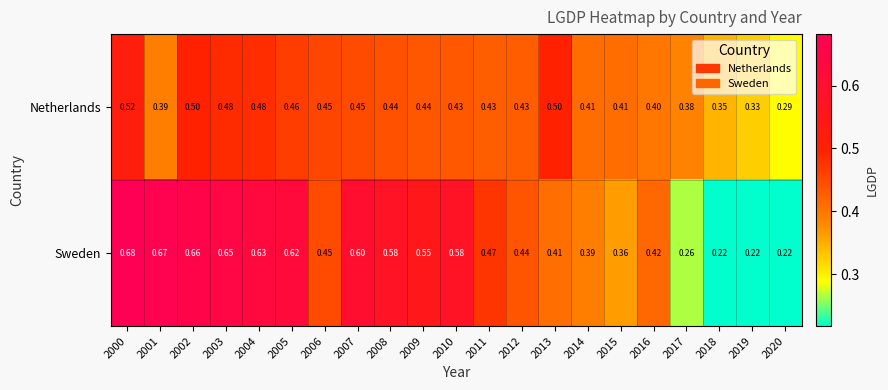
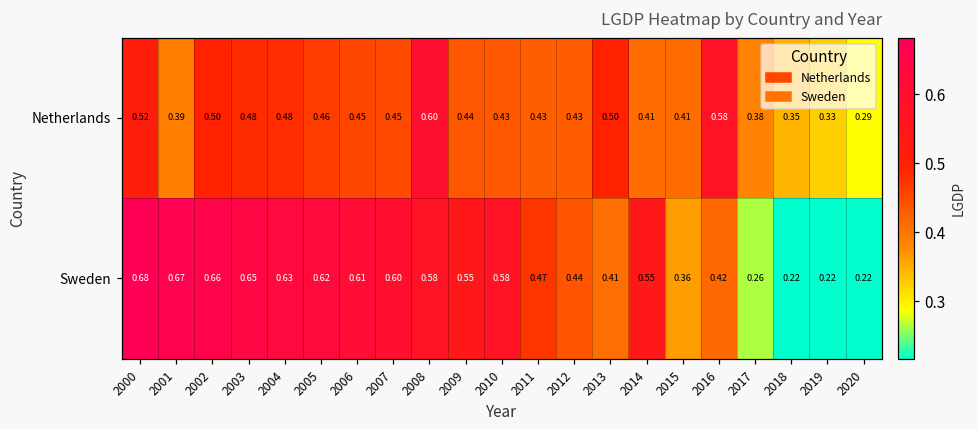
  {
    "Netherlands": {
      "2000": 0.52,
      "2001": 0.39,
      "2002": 0.50,
      "2003": 0.48,
      "2004": 0.48,
      "2005": 0.46,
      "2006": 0.45,
      "2007": 0.45,
-     "2008": 0.44,
+     "2008": 0.60,
      "2009": 0.44,
      "2010": 0.43,
      "2011": 0.43,
      "2012": 0.43,
      "2013": 0.50,
      "2014": 0.41,
      "2015": 0.41,
-     "2016": 0.40,
+     "2016": 0.58,
      "2017": 0.38,
      "2018": 0.35,
      "2019": 0.33,
      "2020": 0.29
    },
    "Sweden": {
      "2000": 0.68,
      "2001": 0.67,
      "2002": 0.66,
      "2003": 0.65,
      "2004": 0.63,
      "2005": 0.62,
-     "2006": 0.45,
+     "2006": 0.61,
      "2007": 0.60,
      "2008": 0.58,
      "2009": 0.55,
      "2010": 0.58,
      "2011": 0.47,
      "2012": 0.44,
      "2013": 0.41,
-     "2014": 0.39,
+     "2014": 0.55,
      "2015": 0.36,
      "2016": 0.42,
      "2017": 0.26,
      "2018": 0.22,
      "2019": 0.22,
      "2020": 0.22
    }
  }
